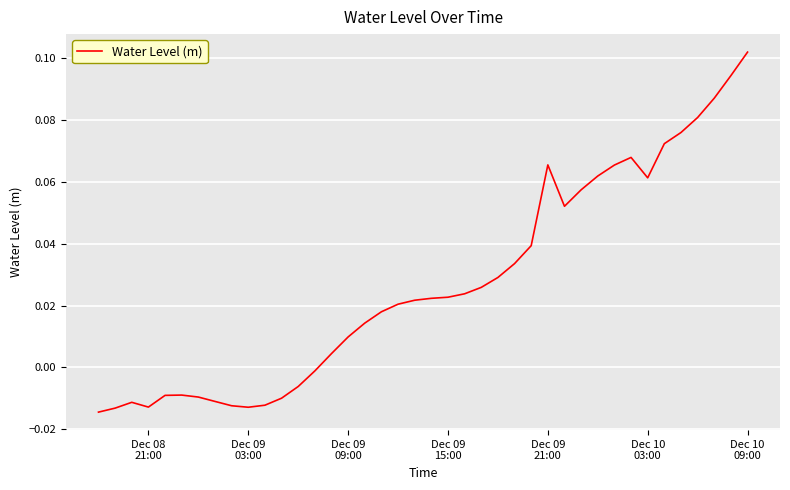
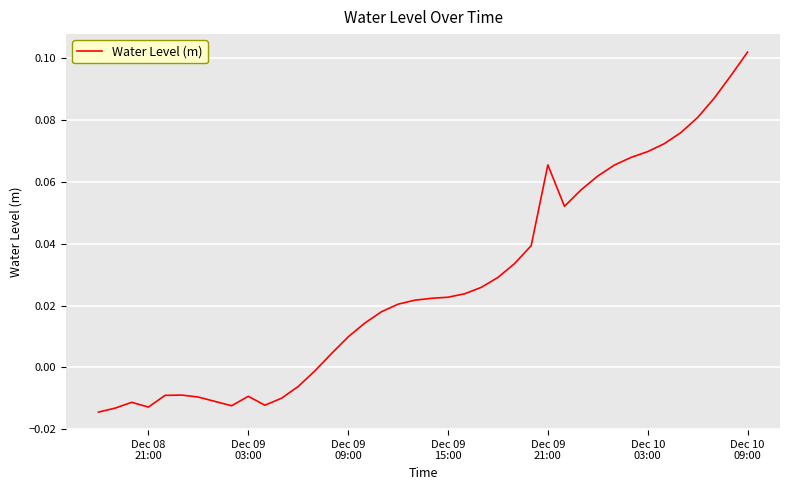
  {
    "Dec 08 21:00": -0.013,
-   "Dec 09 03:00": -0.013,
+   "Dec 09 03:00": -0.009,
    "Dec 09 09:00": 0.010,
    "Dec 09 15:00": 0.023,
    "Dec 09 21:00": 0.066,
-   "Dec 10 03:00": 0.061,
+   "Dec 10 03:00": 0.070,
    "Dec 10 09:00": 0.102
  }
